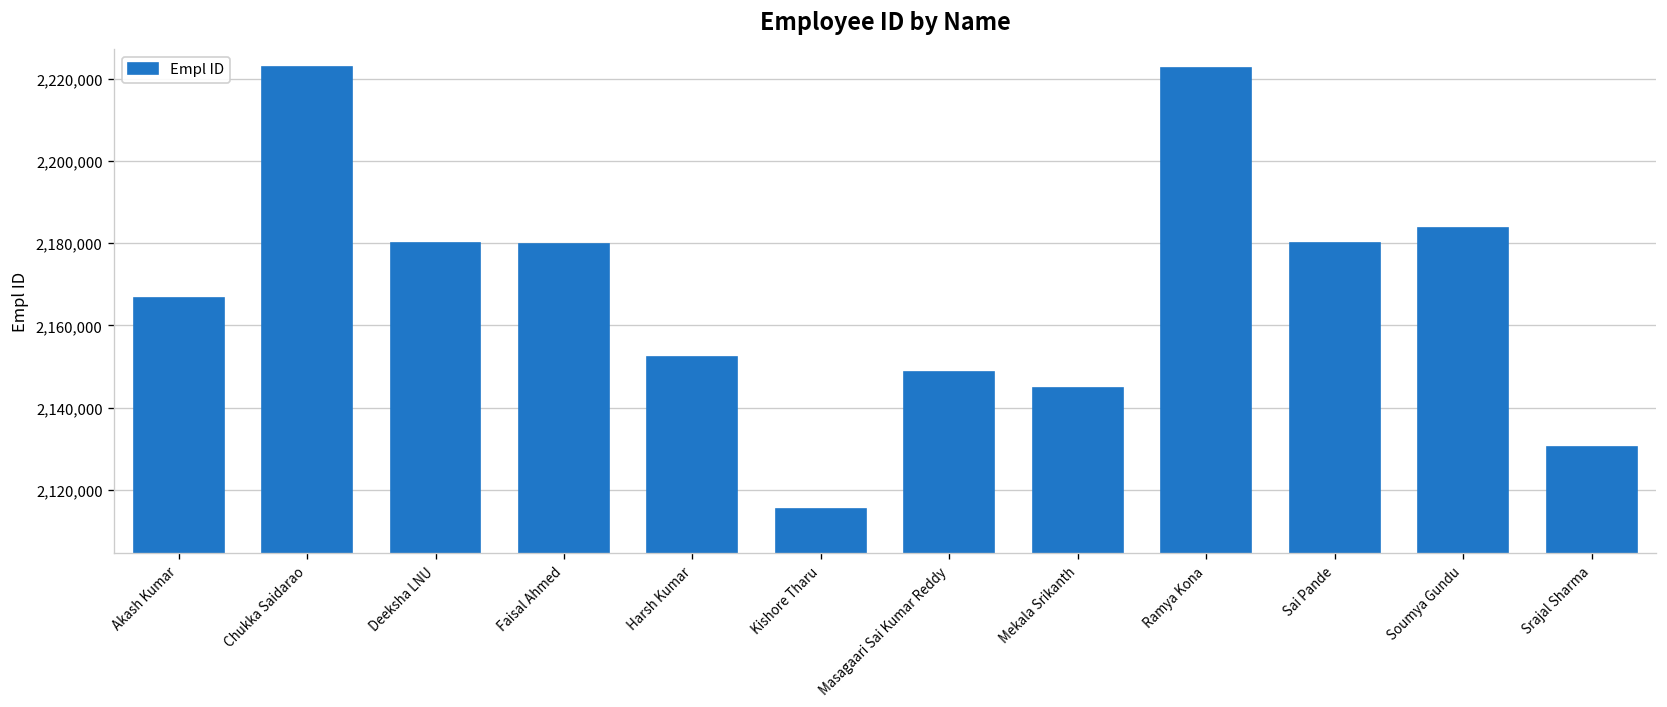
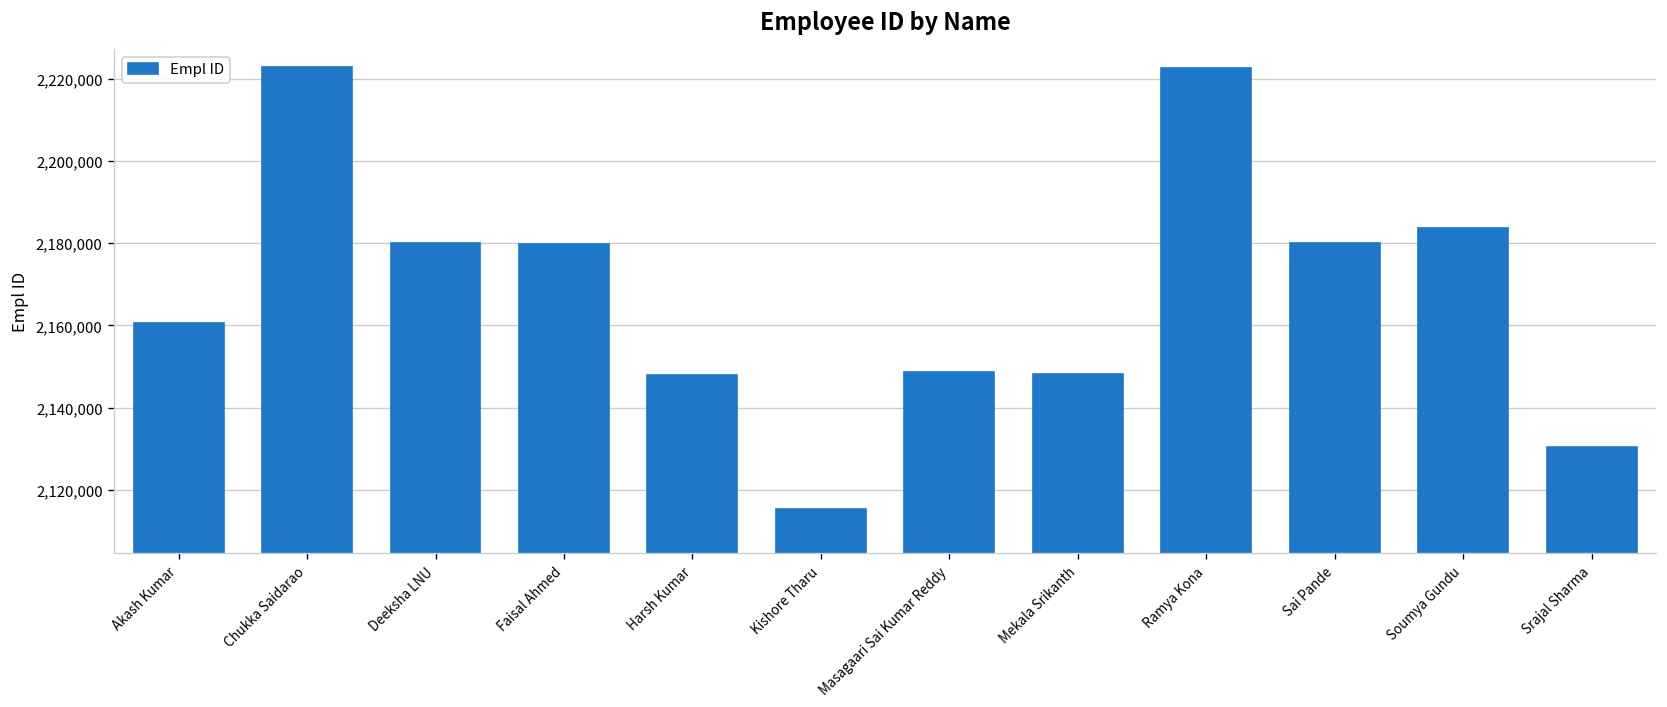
  {
-   "Akash Kumar": "2,167,000",
+   "Akash Kumar": "2,161,000",
    "Chukka Saidarao": "2,223,000",
    "Deeksha LNU": "2,180,000",
    "Faisal Ahmed": "2,180,000",
-   "Harsh Kumar": "2,152,000",
+   "Harsh Kumar": "2,148,000",
    "Kishore Tharu": "2,115,000",
    "Masagaari Sai Kumar Reddy": "2,149,000",
-   "Mekala Srikanth": "2,145,000",
+   "Mekala Srikanth": "2,148,000",
    "Ramya Kona": "2,223,000",
    "Sai Pande": "2,180,000",
    "Soumya Gundu": "2,184,000",
    "Srajal Sharma": "2,130,000"
  }
